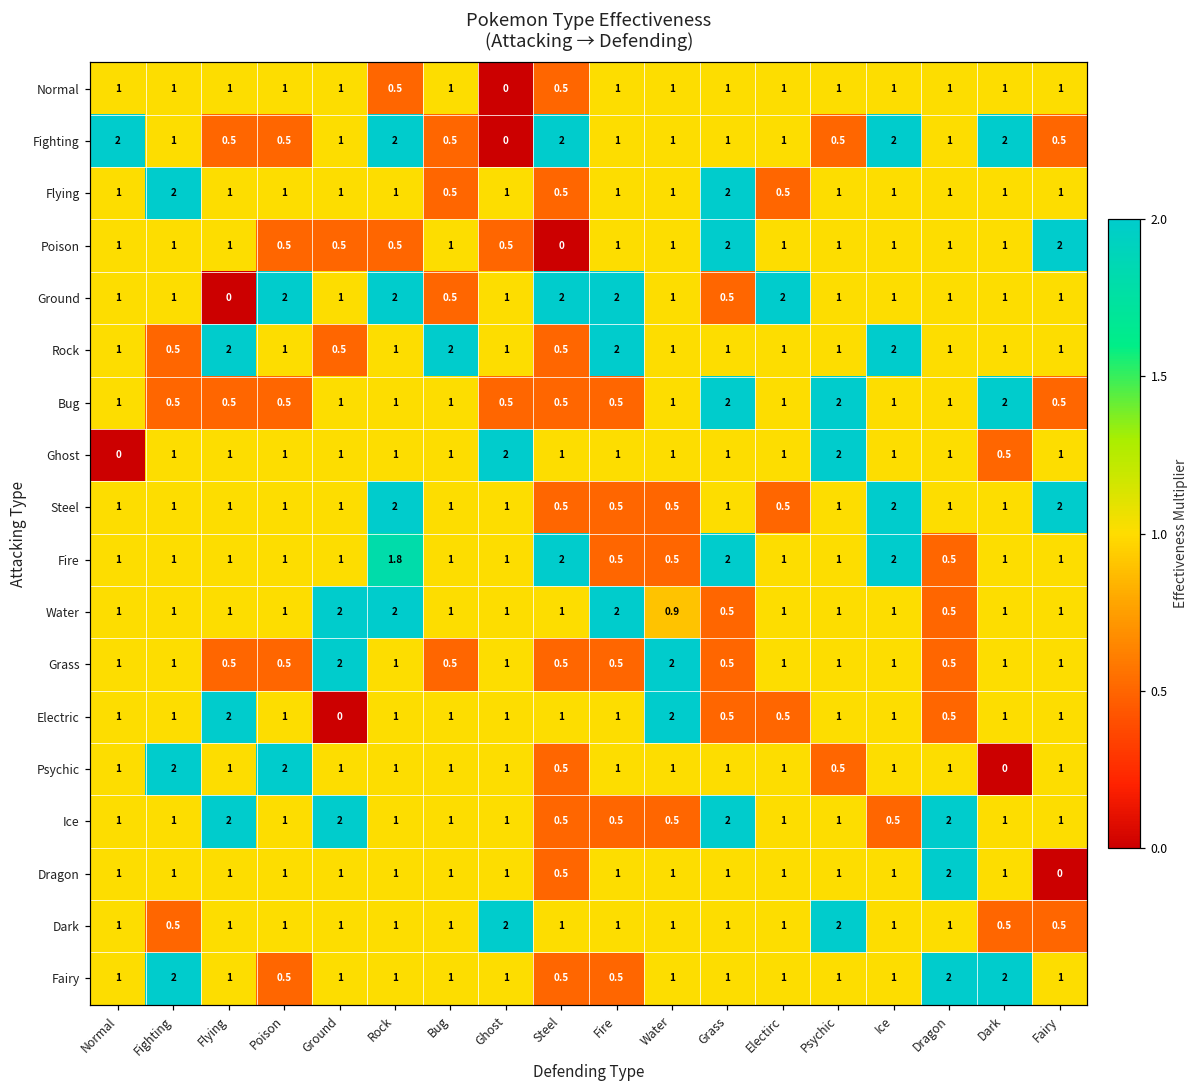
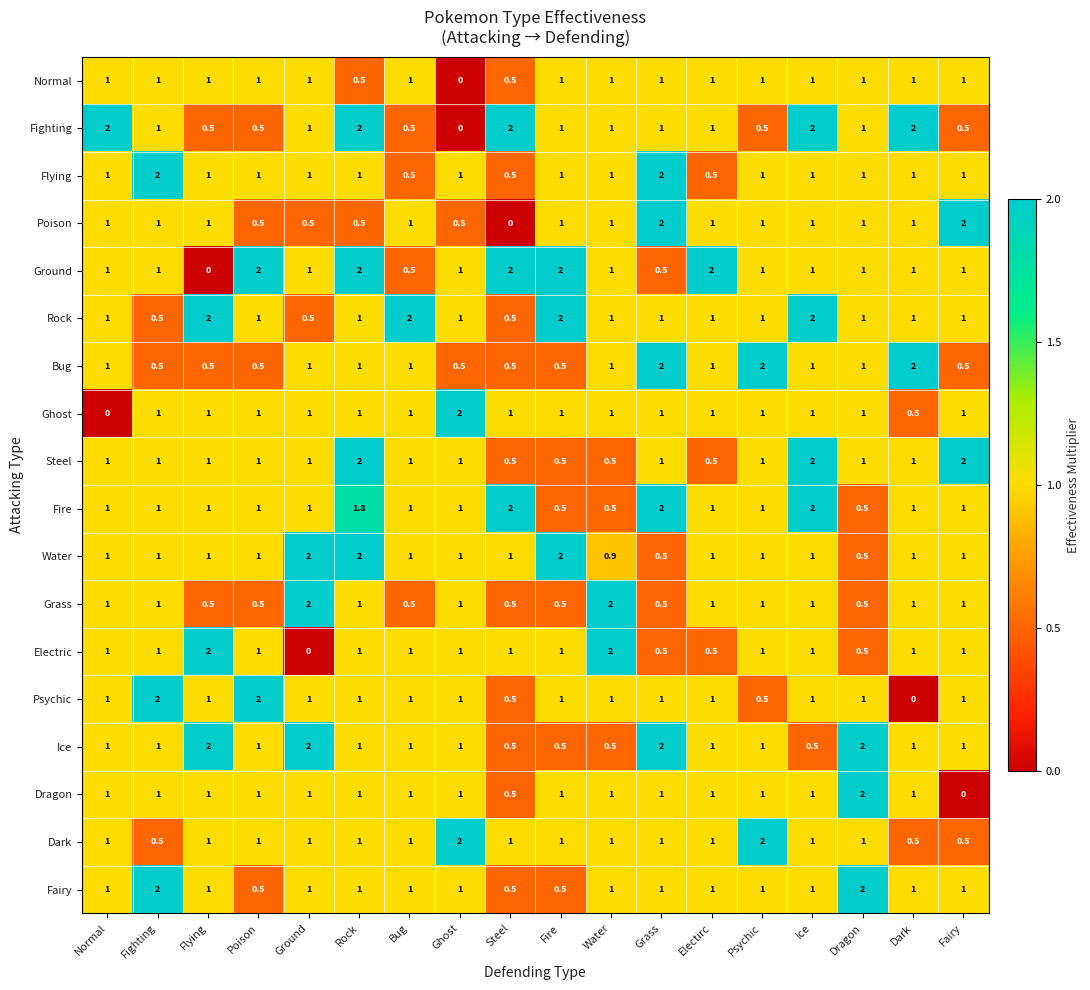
  {
    "Ghost": {
      "Normal": 0,
      "Fighting": 1,
      "Flying": 1,
      "Poison": 1,
      "Ground": 1,
      "Rock": 1,
      "Bug": 1,
      "Ghost": 2,
      "Steel": 1,
      "Fire": 1,
      "Water": 1,
      "Grass": 1,
      "Electirc": 1,
-     "Psychic": 2,
+     "Psychic": 1,
      "Ice": 1,
      "Dragon": 1,
      "Dark": 0.5,
      "Fairy": 1
    },
    "Fairy": {
      "Normal": 1,
      "Fighting": 2,
      "Flying": 1,
      "Poison": 0.5,
      "Ground": 1,
      "Rock": 1,
      "Bug": 1,
      "Ghost": 1,
      "Steel": 0.5,
      "Fire": 0.5,
      "Water": 1,
      "Grass": 1,
      "Electirc": 1,
      "Psychic": 1,
      "Ice": 1,
      "Dragon": 2,
-     "Dark": 2,
+     "Dark": 1,
      "Fairy": 1
    }
  }
